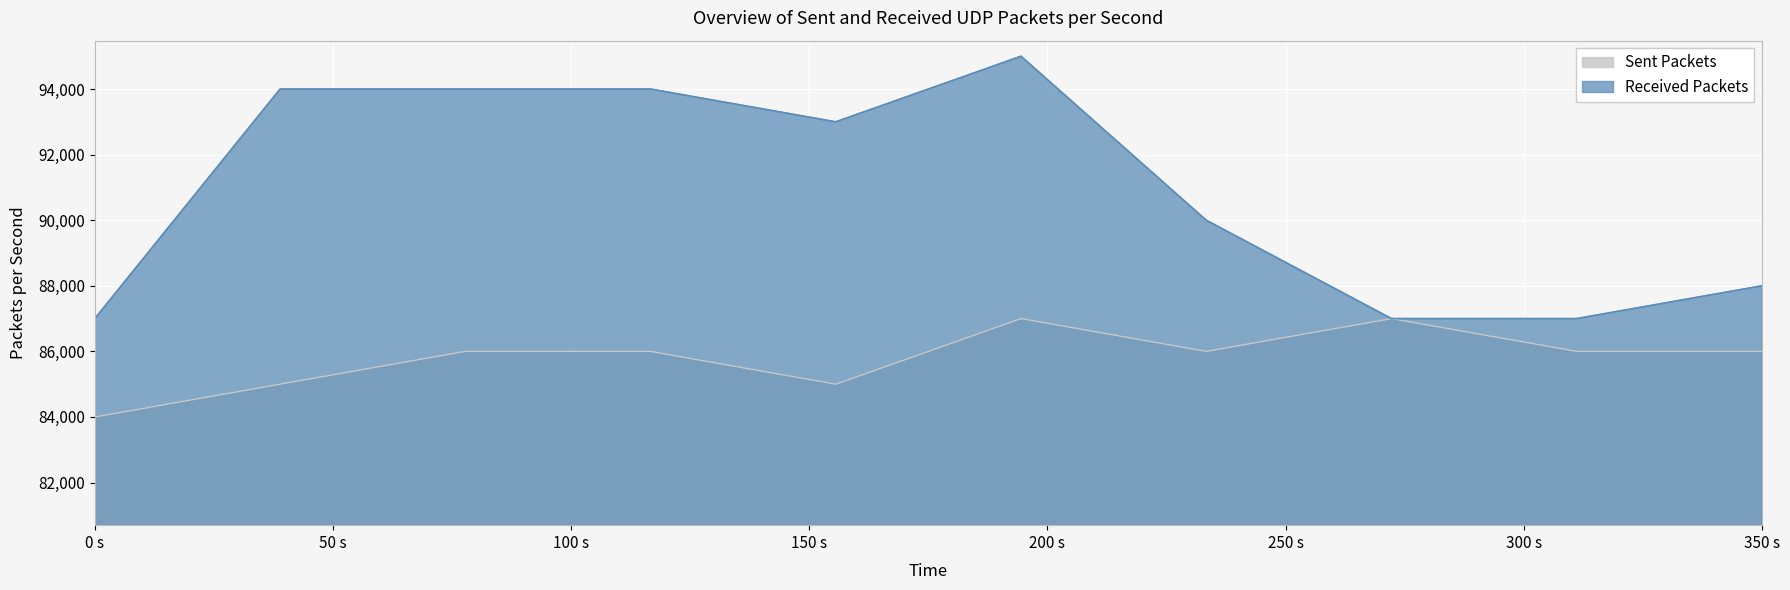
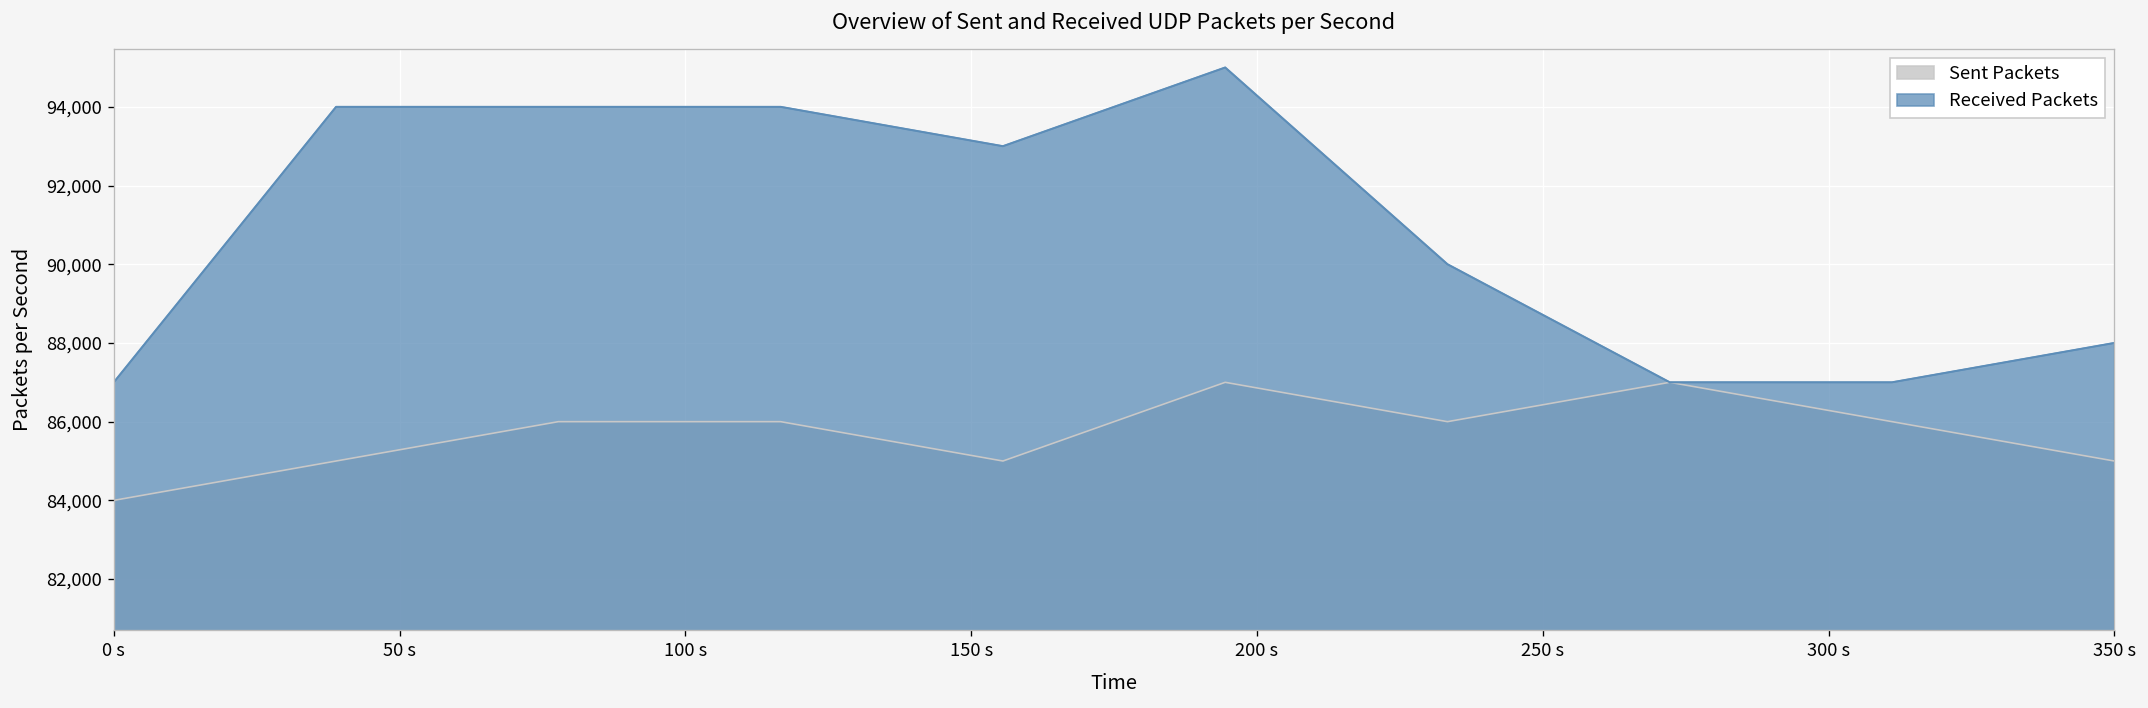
  {
    "Sent Packets": {
      "0 s": "84,000",
-     "350 s": "86,000"
+     "350 s": "85,000"
    },
    "Received Packets": {
      "0 s": "87,000",
      "350 s": "88,000"
    }
  }
